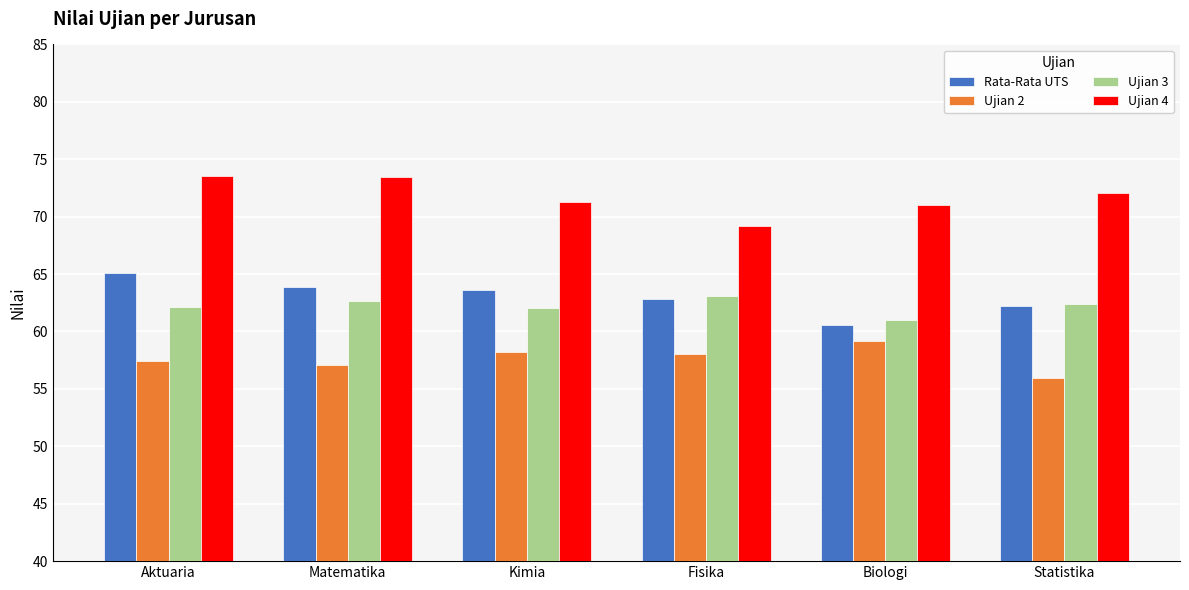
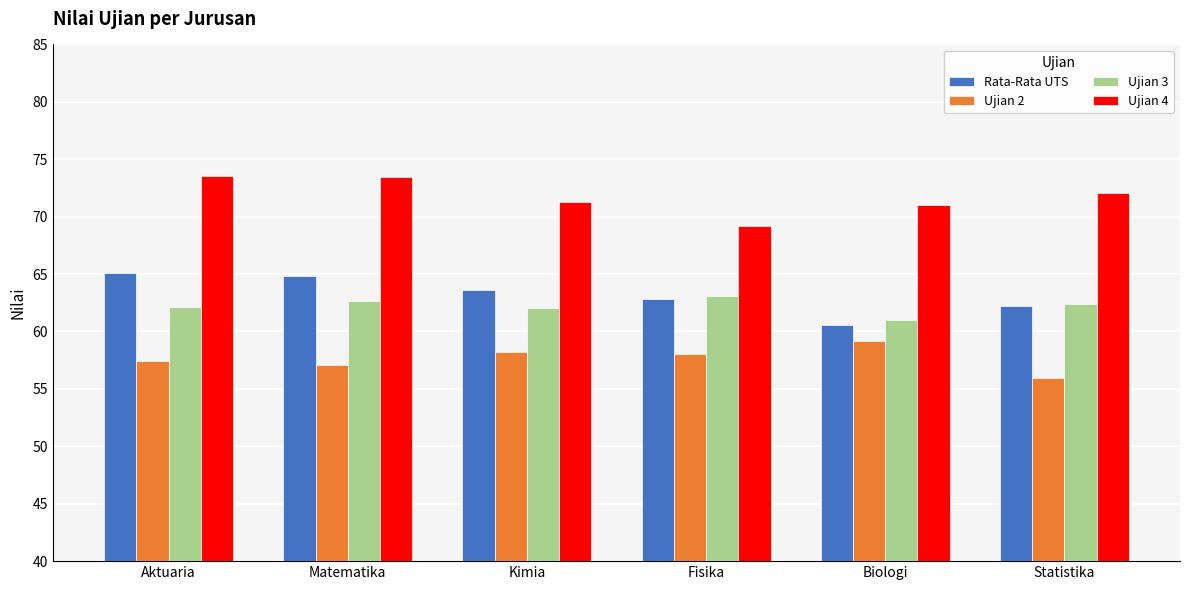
  {
    "Rata-Rata UTS": {
      "Aktuaria": 65.1,
-     "Matematika": 63.9,
+     "Matematika": 64.8,
      "Kimia": 63.6,
      "Fisika": 62.8,
      "Biologi": 60.6,
      "Statistika": 62.2
    },
    "Ujian 2": {
      "Aktuaria": 57.4,
      "Matematika": 57.1,
      "Kimia": 58.2,
      "Fisika": 58.0,
      "Biologi": 59.2,
      "Statistika": 55.9
    },
    "Ujian 3": {
      "Aktuaria": 62.1,
      "Matematika": 62.7,
      "Kimia": 62.1,
      "Fisika": 63.1,
      "Biologi": 61.0,
      "Statistika": 62.4
    },
    "Ujian 4": {
      "Aktuaria": 73.5,
      "Matematika": 73.4,
      "Kimia": 71.3,
      "Fisika": 69.2,
      "Biologi": 71.0,
      "Statistika": 72.0
    }
  }
